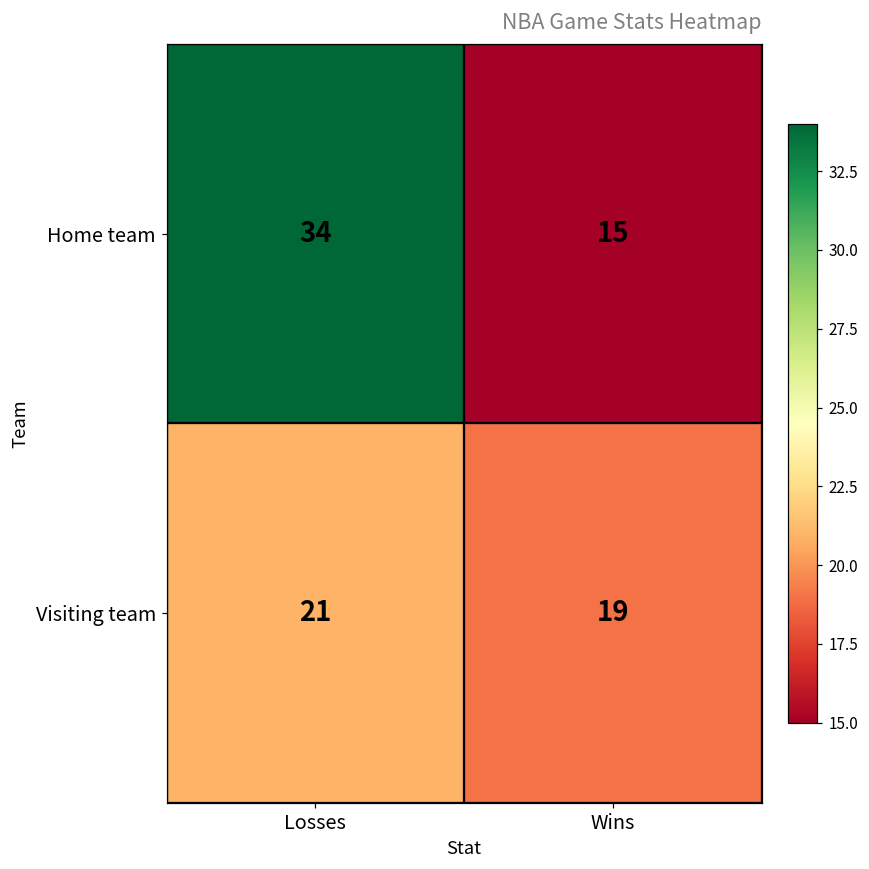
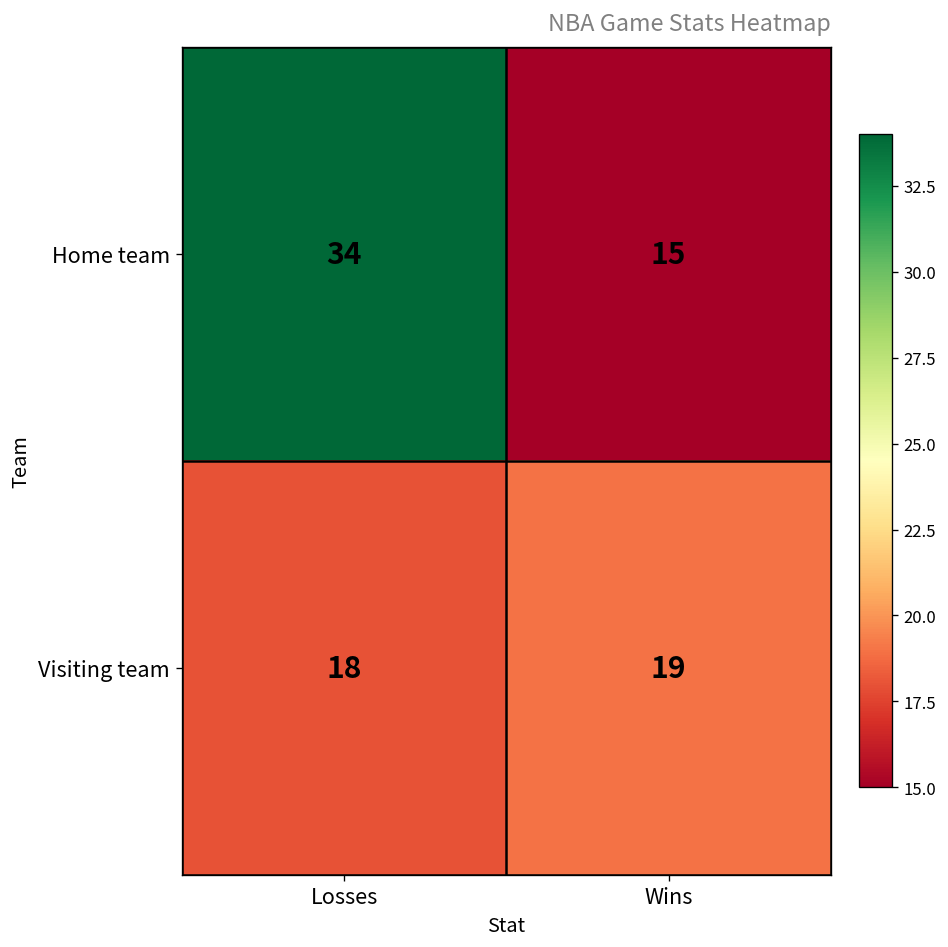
  {
    "Home team": {
      "Losses": 34,
      "Wins": 15
    },
    "Visiting team": {
-     "Losses": 21,
+     "Losses": 18,
      "Wins": 19
    }
  }
